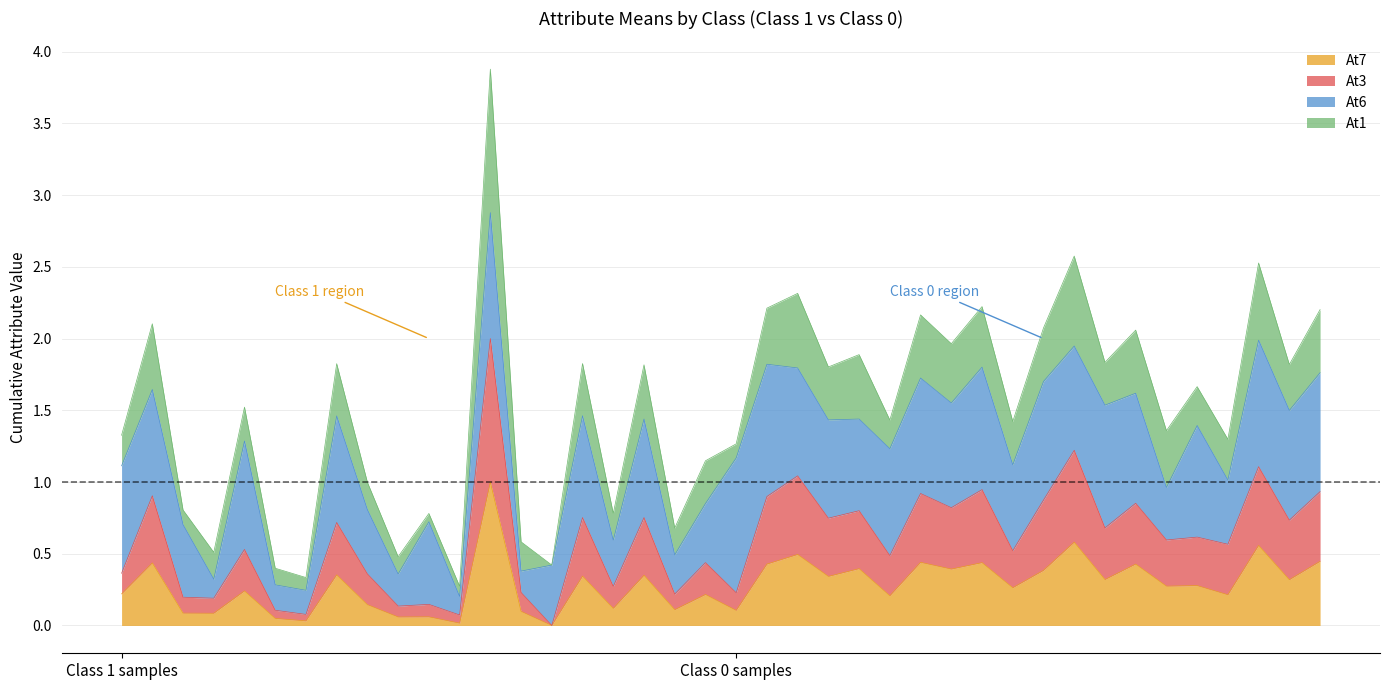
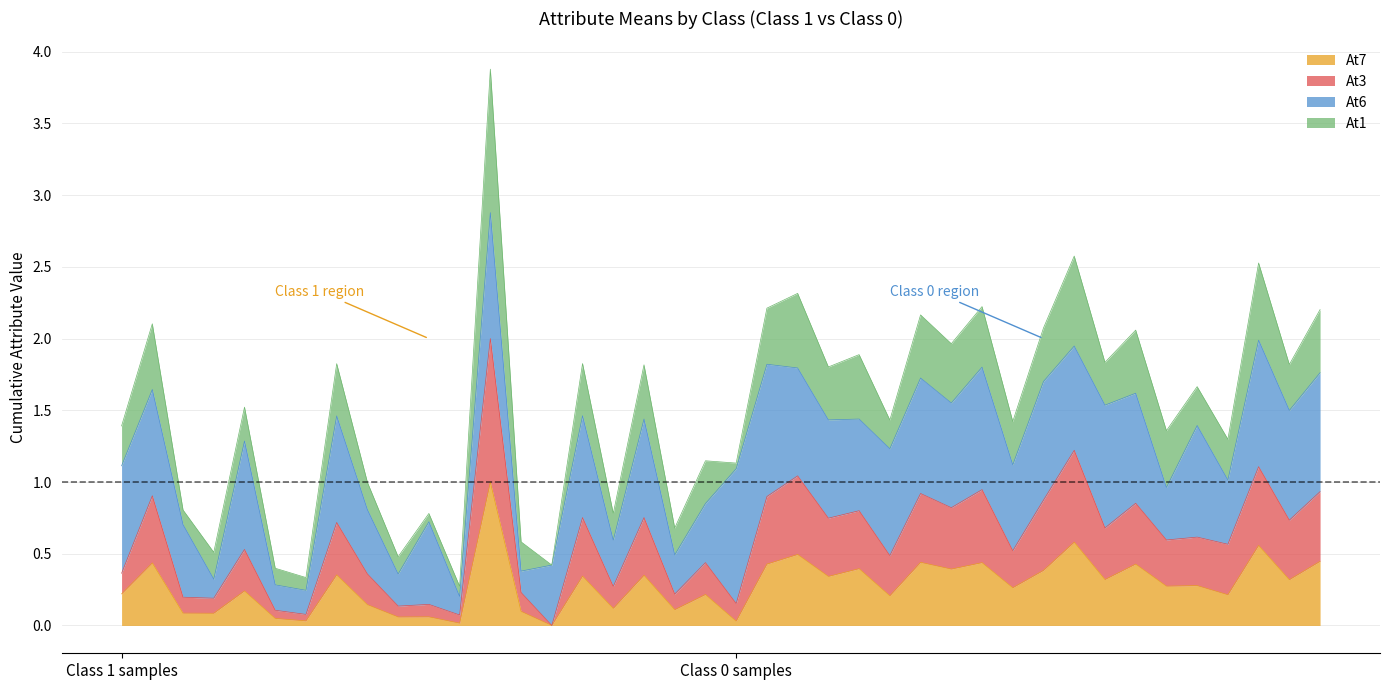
  {
    "At7": {
      "Class 1 samples": 0.22,
-     "Class 0 samples": 0.11
+     "Class 0 samples": 0.03
    },
    "At3": {
      "Class 1 samples": 0.14,
      "Class 0 samples": 0.12
    },
    "At6": {
      "Class 1 samples": 0.75,
      "Class 0 samples": 0.94
    },
    "At1": {
-     "Class 1 samples": 0.21,
-     "Class 0 samples": 0.10
+     "Class 1 samples": 0.28,
+     "Class 0 samples": 0.04
    }
  }
